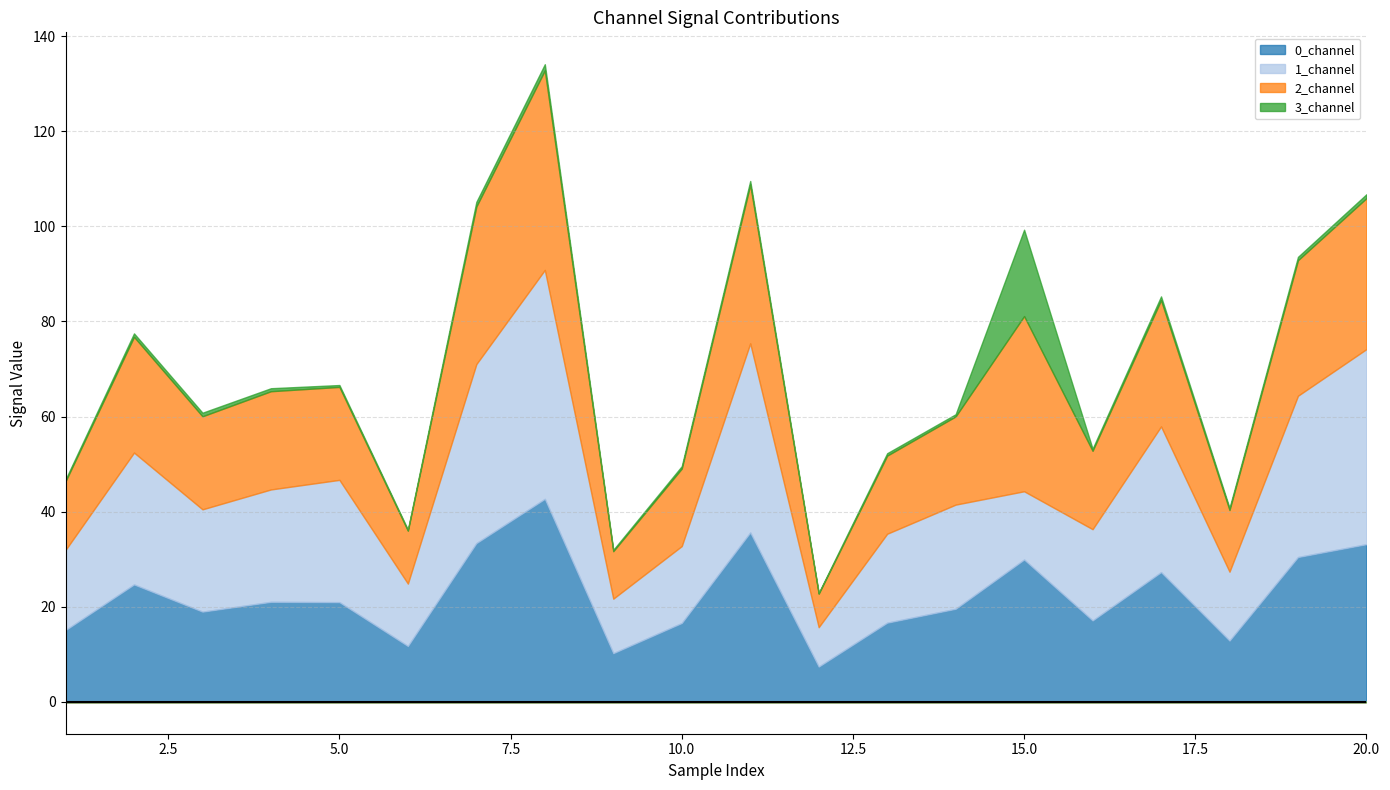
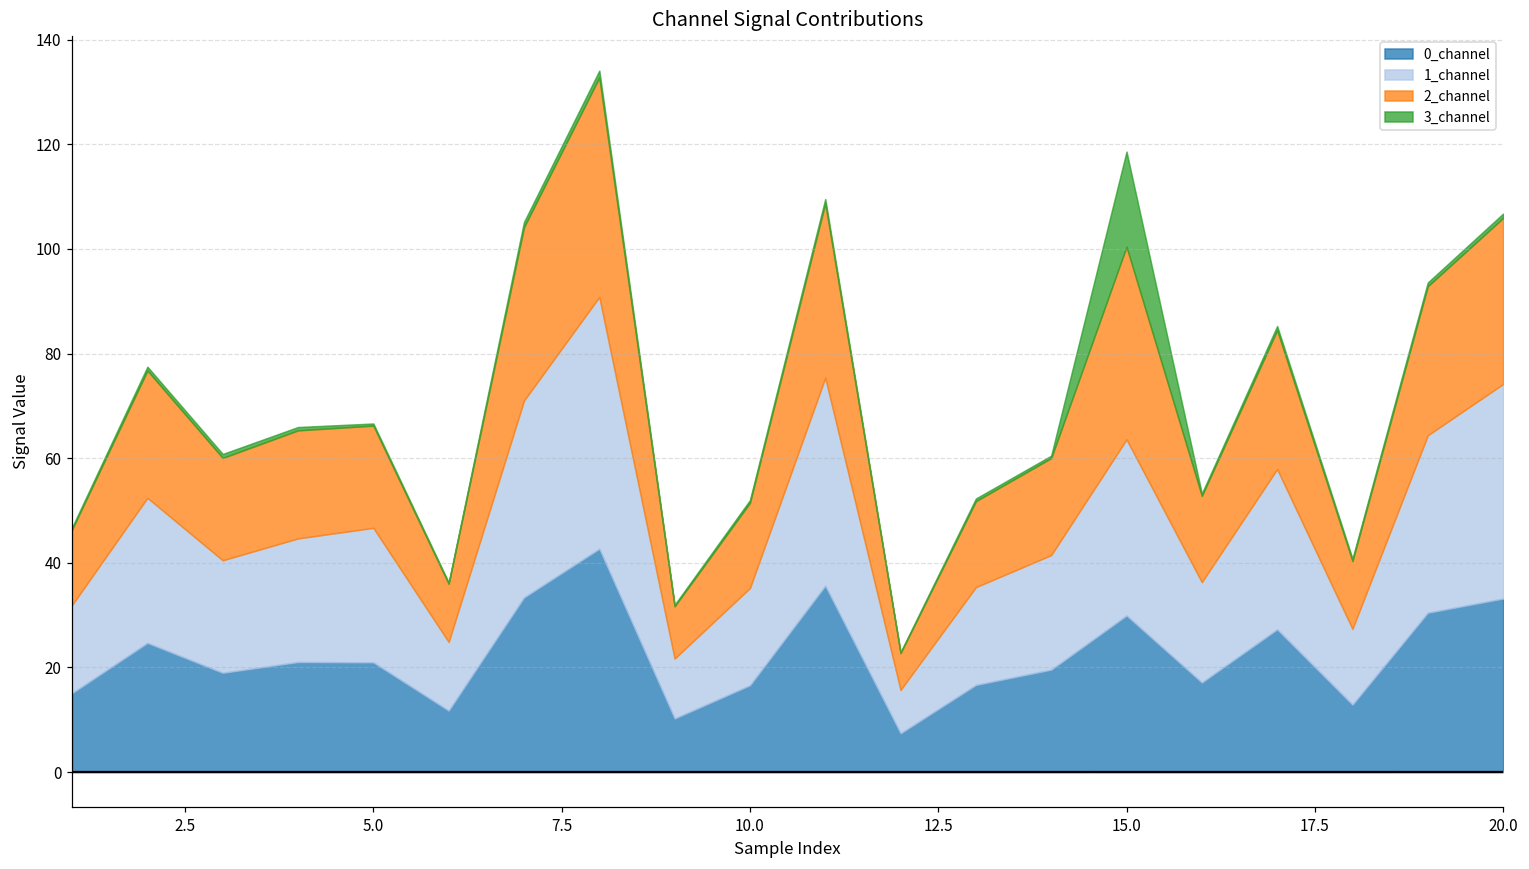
  {
    "1_channel": {
      "5.0": 26,
-     "10.0": 16,
-     "15.0": 14,
+     "10.0": 19,
+     "15.0": 34,
      "20.0": 41
    },
    "2_channel": {
      "15.0": 37,
      "20.0": 32
    },
    "3_channel": {
      "15.0": 18,
      "20.0": 1
    }
  }
